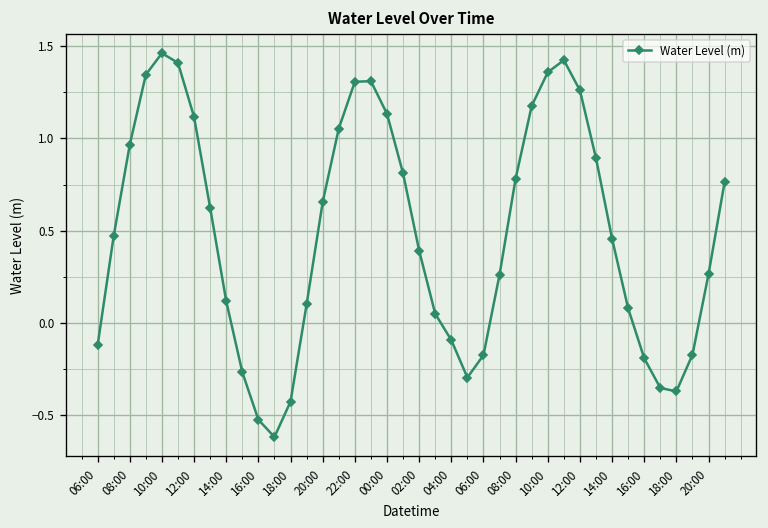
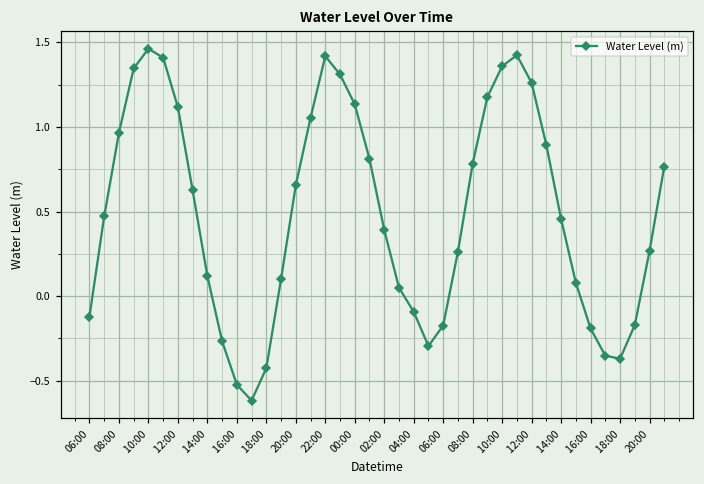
  {
-   "22:00": 1.31,
+   "22:00": 1.42,
    "00:00": 1.13,
    "02:00": 0.39,
    "04:00": -0.09
  }
